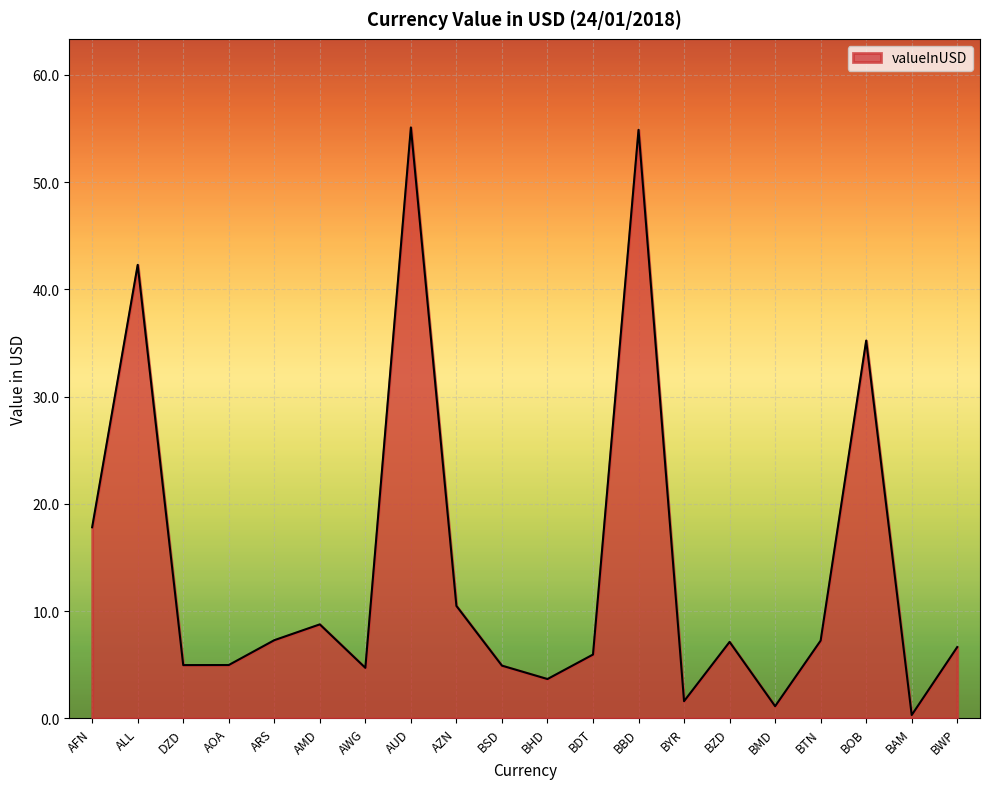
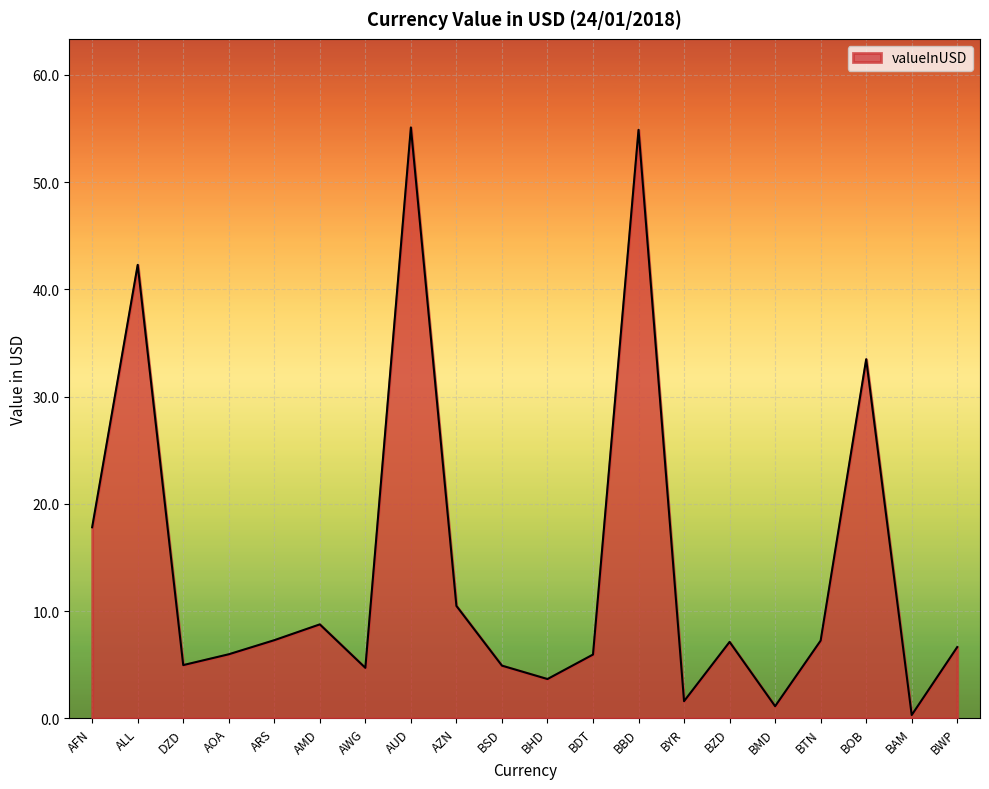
  {
    "AFN": 17.8,
    "ALL": 42.3,
    "DZD": 5.0,
-   "AOA": 5.0,
+   "AOA": 6.0,
    "ARS": 7.3,
    "AMD": 8.8,
    "AWG": 4.7,
    "AUD": 55.1,
    "AZN": 10.5,
    "BSD": 4.9,
    "BHD": 3.7,
    "BDT": 5.9,
    "BBD": 54.9,
    "BYR": 1.6,
    "BZD": 7.1,
    "BMD": 1.1,
    "BTN": 7.2,
-   "BOB": 35.2,
+   "BOB": 33.5,
    "BAM": 0.3,
    "BWP": 6.6
  }
